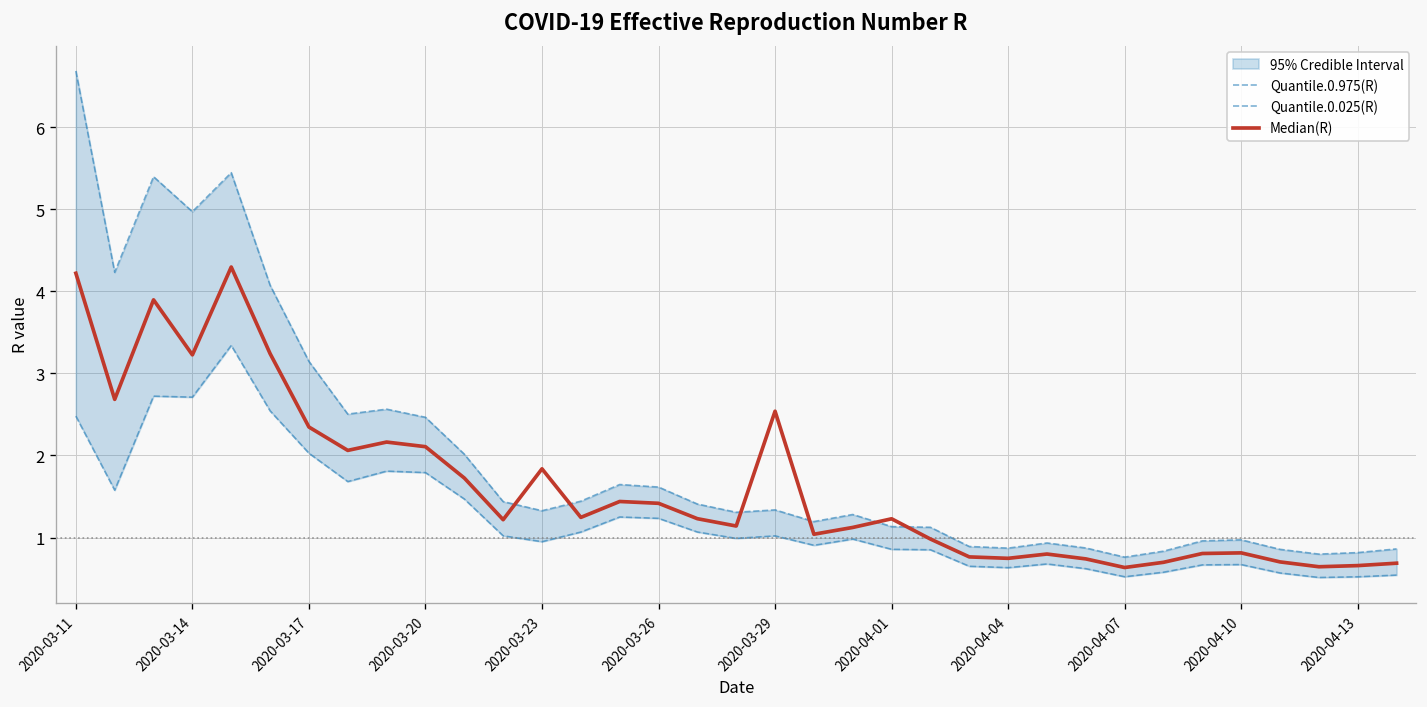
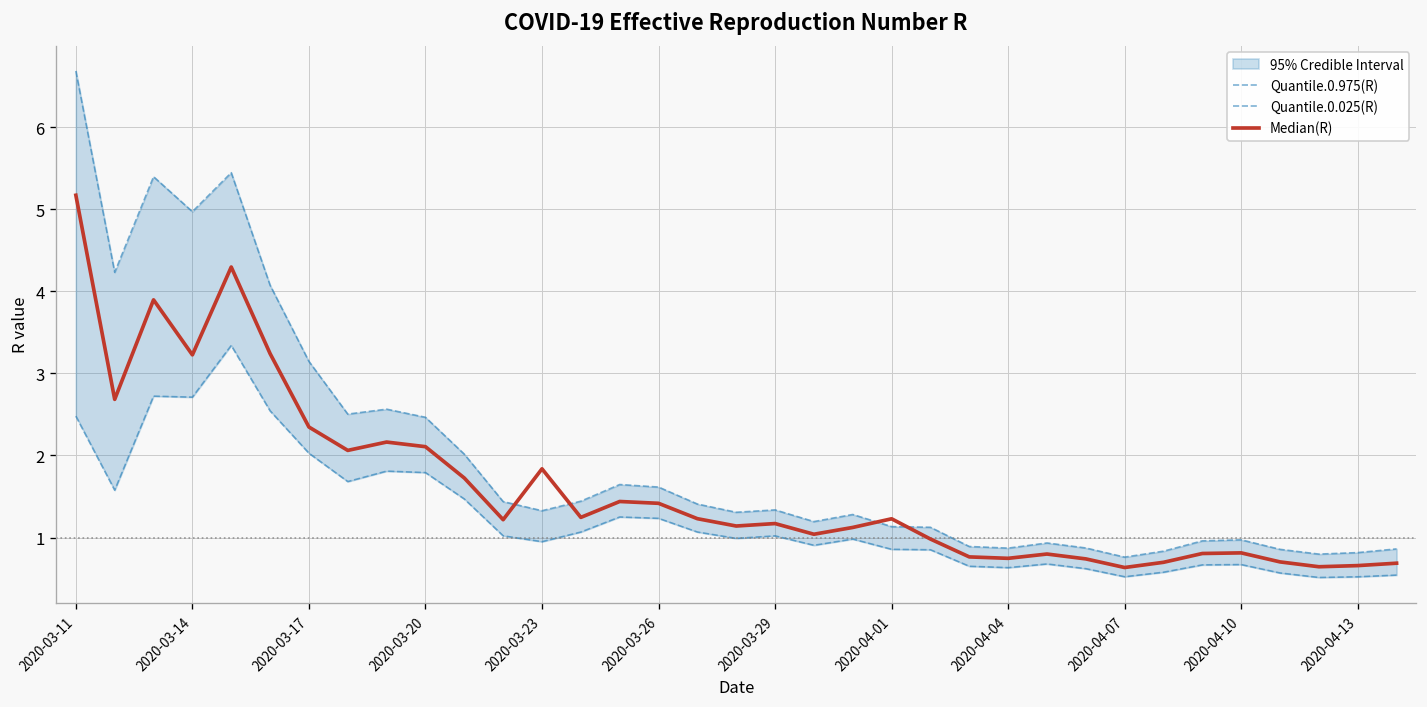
  {
    "Median(R)": {
-     "2020-03-11": 4.2,
+     "2020-03-11": 5.2,
      "2020-03-14": 3.2,
      "2020-03-17": 2.3,
      "2020-03-20": 2.1,
      "2020-03-23": 1.8,
      "2020-03-26": 1.4,
-     "2020-03-29": 2.5,
+     "2020-03-29": 1.2,
      "2020-04-01": 1.2,
      "2020-04-04": 0.7,
      "2020-04-07": 0.6,
      "2020-04-10": 0.8,
      "2020-04-13": 0.7
    }
  }
